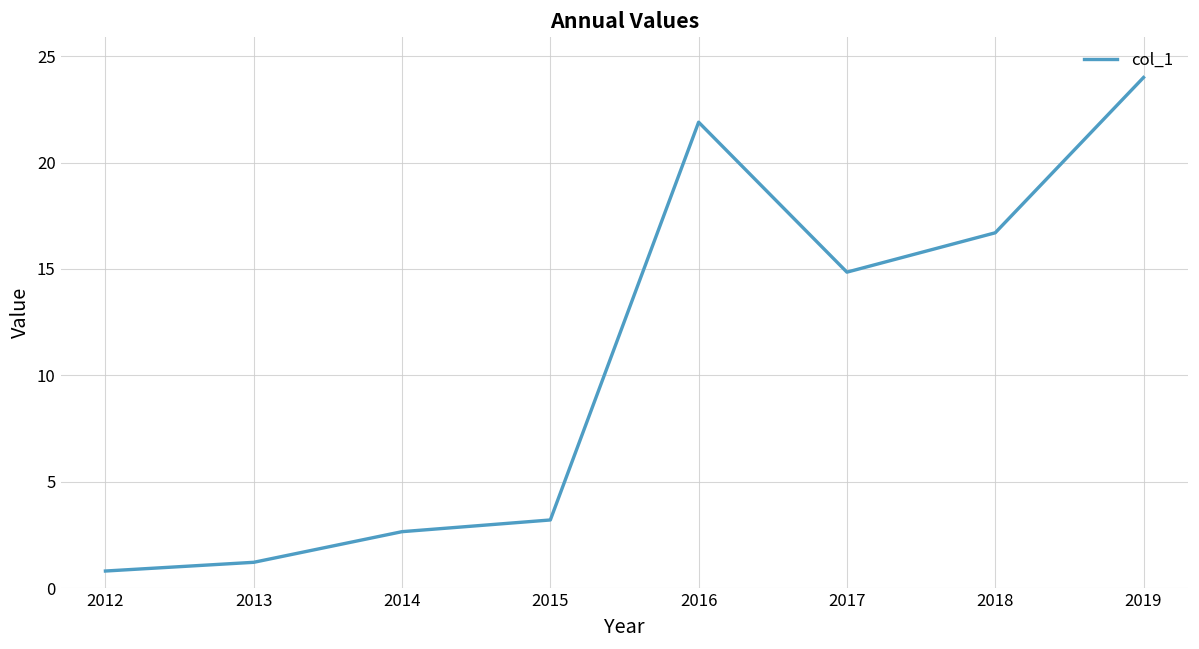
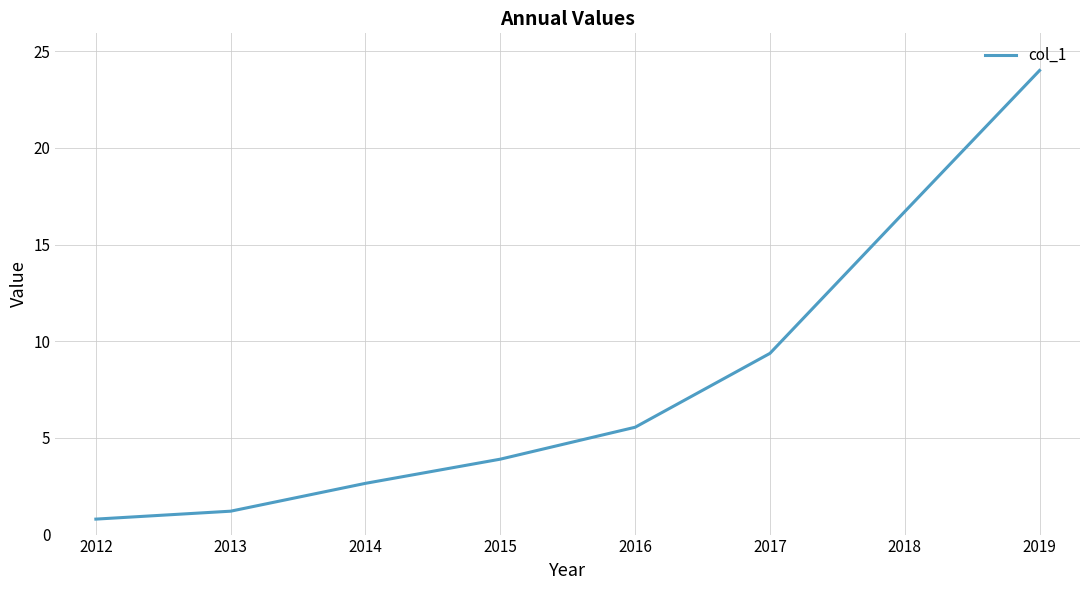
  {
    "2012": 0.8,
    "2013": 1.2,
    "2014": 2.7,
-   "2015": 3.2,
-   "2016": 21.9,
-   "2017": 14.9,
+   "2015": 3.9,
+   "2016": 5.6,
+   "2017": 9.4,
    "2018": 16.7,
    "2019": 24.0
  }
